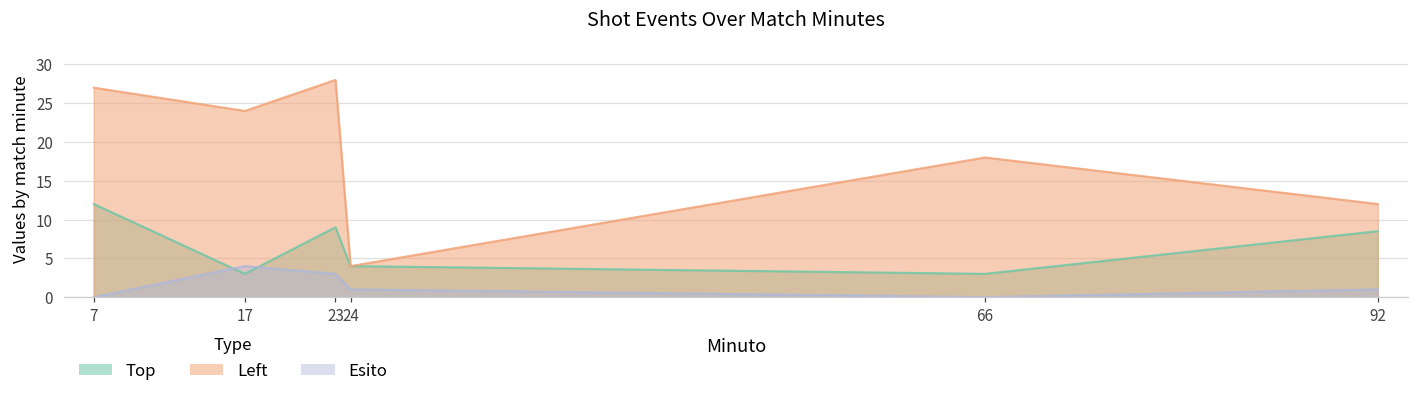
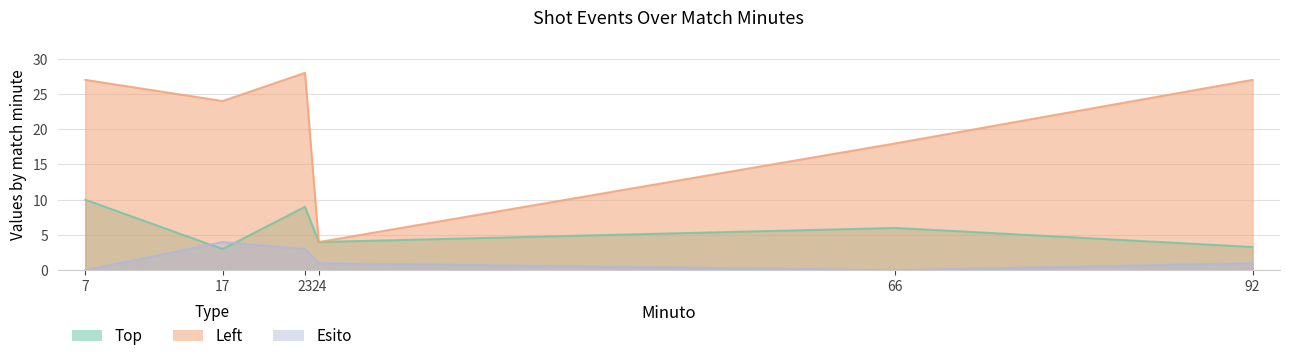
  {
    "Top": {
-     "7": 12,
+     "7": 10,
      "17": 3,
      "23": 9,
-     "66": 3,
-     "92": 9
+     "66": 6,
+     "92": 3
    },
    "Left": {
      "7": 27,
      "17": 24,
      "23": 28,
      "66": 18,
-     "92": 12
+     "92": 27
    },
    "Esito": {
      "7": 0,
      "17": 4,
      "23": 3,
      "24": 1,
      "66": 0,
      "92": 1
    }
  }
